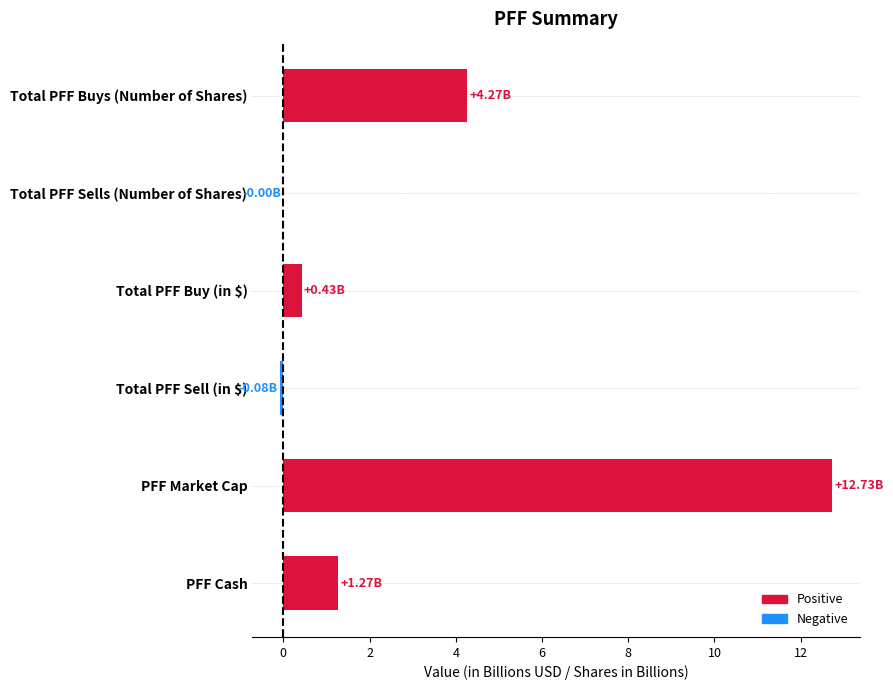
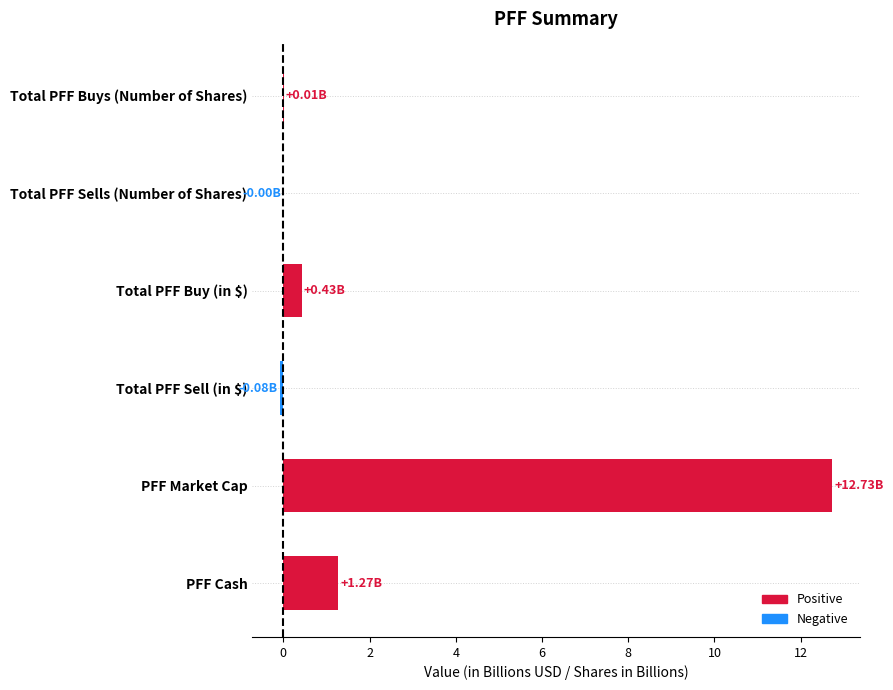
  {
-   "Total PFF Buys (Number of Shares)": "+4.27B",
+   "Total PFF Buys (Number of Shares)": "+0.01B",
    "Total PFF Sells (Number of Shares)": "-0.00B",
    "Total PFF Buy (in $)": "+0.43B",
    "Total PFF Sell (in $)": "-0.08B",
    "PFF Market Cap": "+12.73B",
    "PFF Cash": "+1.27B"
  }
